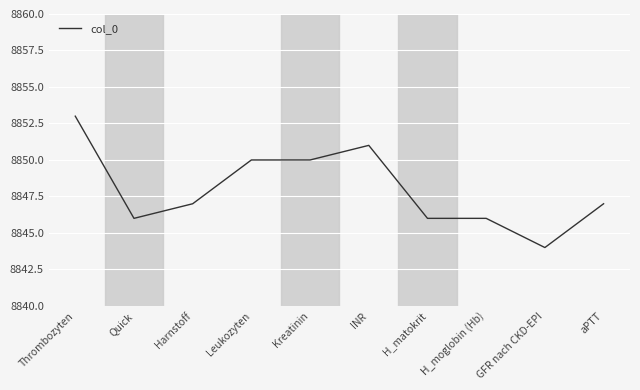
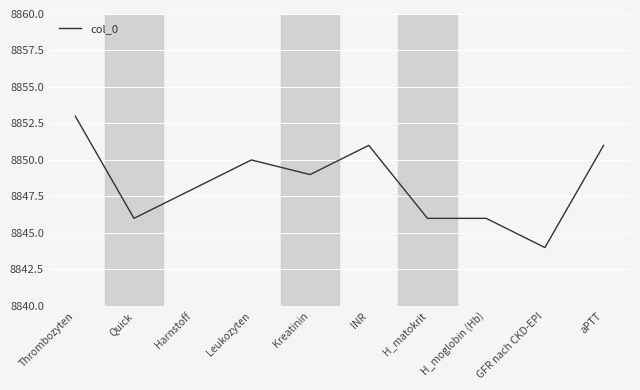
  {
    "Thrombozyten": 8853,
    "Quick": 8846,
-   "Harnstoff": 8847,
+   "Harnstoff": 8848,
    "Leukozyten": 8850,
-   "Kreatinin": 8850,
+   "Kreatinin": 8849,
    "INR": 8851,
    "H_matokrit": 8846,
    "H_moglobin (Hb)": 8846,
    "GFR nach CKD-EPI": 8844,
-   "aPTT": 8847
+   "aPTT": 8851
  }
